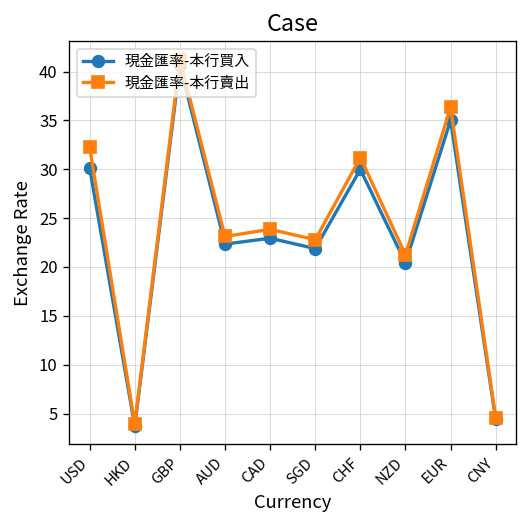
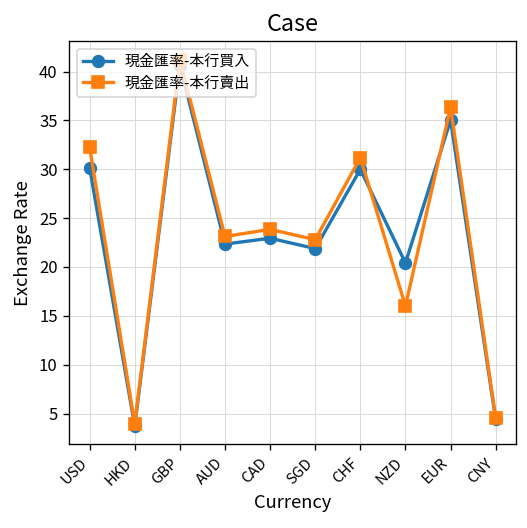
  {
    "現金匯率-本行買入": {
      "USD": 30,
      "AUD": 22,
      "CAD": 23,
      "SGD": 22,
      "CHF": 30,
      "NZD": 20,
      "EUR": 35
    },
    "現金匯率-本行賣出": {
      "USD": 32,
      "AUD": 23,
      "CAD": 24,
      "SGD": 23,
      "CHF": 31,
-     "NZD": 21,
+     "NZD": 16,
      "EUR": 36
    }
  }
